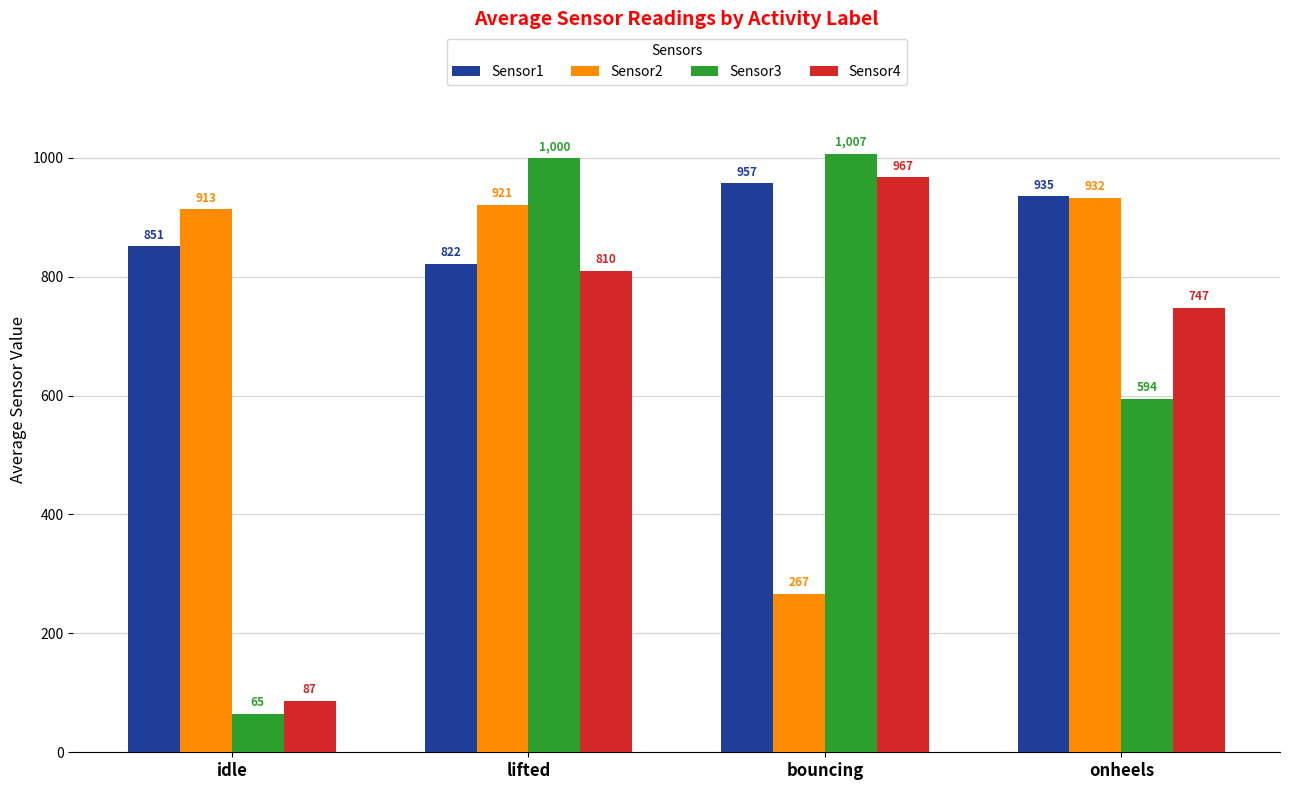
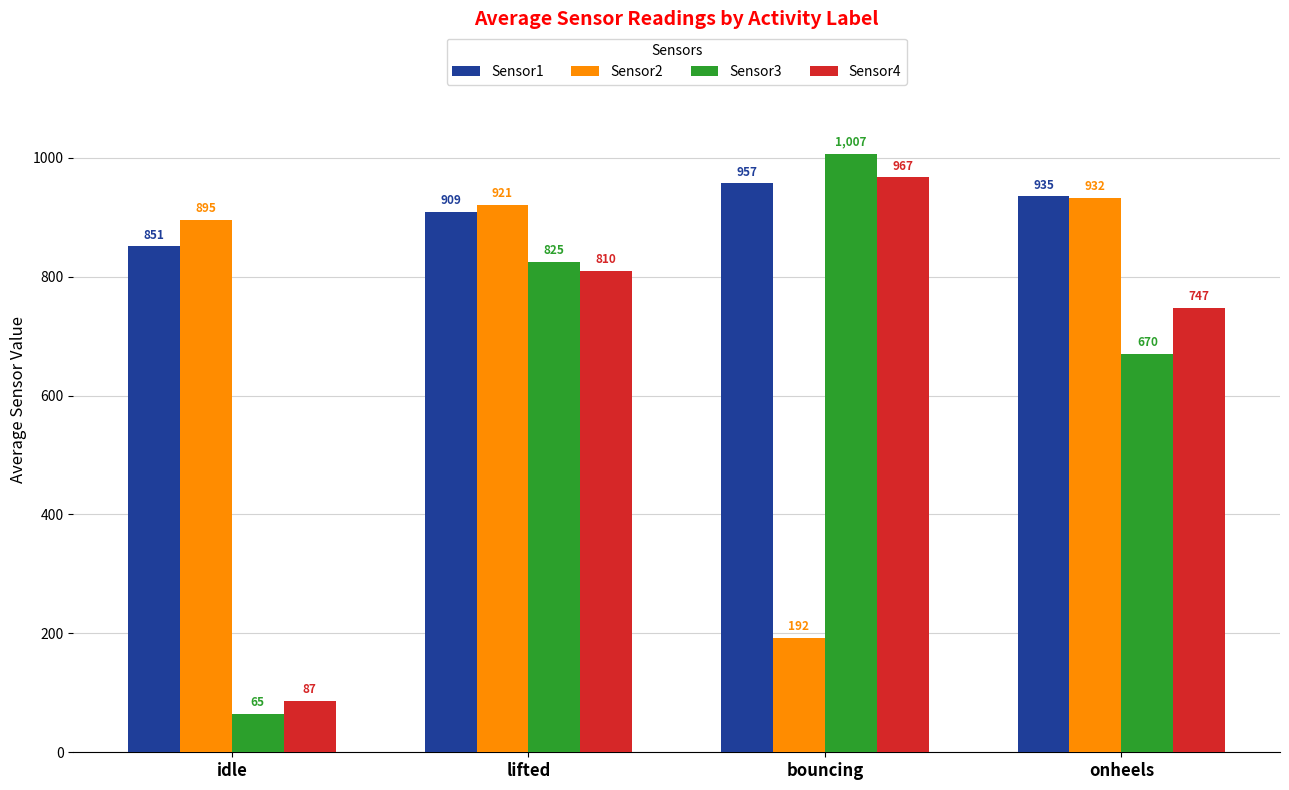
  {
    "Sensor1": {
      "idle": "851",
-     "lifted": "822",
+     "lifted": "909",
      "bouncing": "957",
      "onheels": "935"
    },
    "Sensor2": {
-     "idle": "913",
+     "idle": "895",
      "lifted": "921",
-     "bouncing": "267",
+     "bouncing": "192",
      "onheels": "932"
    },
    "Sensor3": {
      "idle": "65",
-     "lifted": "1,000",
+     "lifted": "825",
      "bouncing": "1,007",
-     "onheels": "594"
+     "onheels": "670"
    },
    "Sensor4": {
      "idle": "87",
      "lifted": "810",
      "bouncing": "967",
      "onheels": "747"
    }
  }
